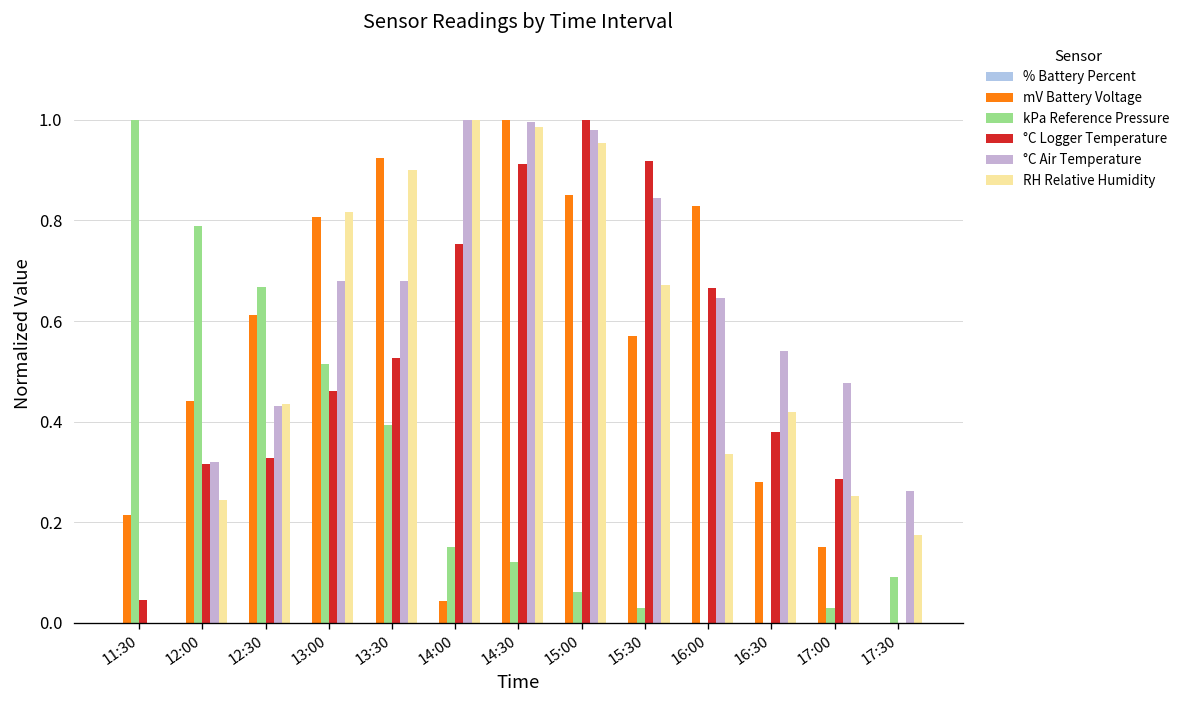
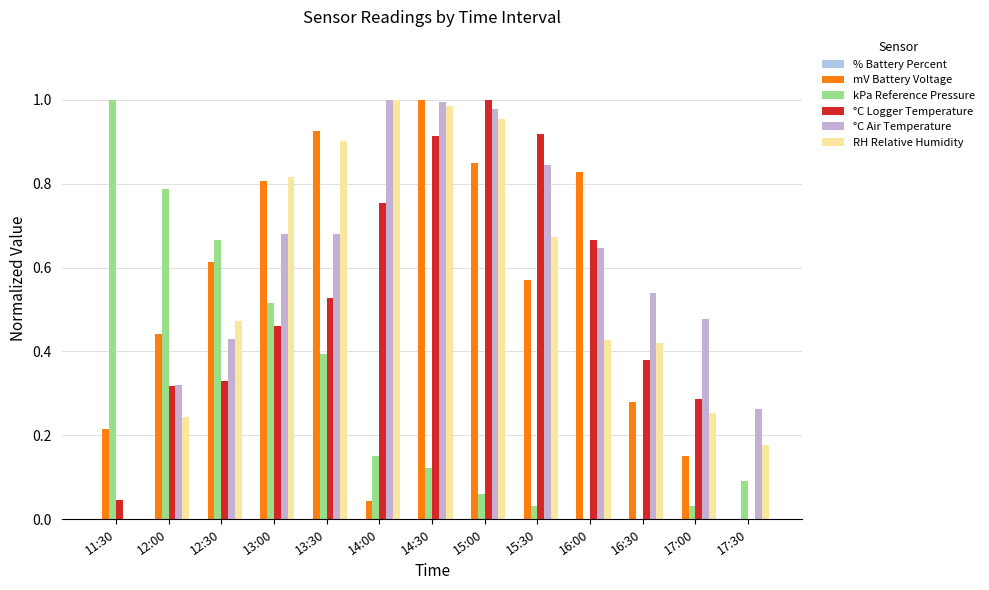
  {
    "mV Battery Voltage": {
      "11:30": 0.22,
      "12:00": 0.44,
      "12:30": 0.61,
      "13:00": 0.81,
      "13:30": 0.92,
      "14:00": 0.04,
      "14:30": 1.00,
      "15:00": 0.85,
      "15:30": 0.57,
      "16:00": 0.83,
      "16:30": 0.28,
      "17:00": 0.15,
      "17:30": 0.00
    },
    "kPa Reference Pressure": {
      "11:30": 1.00,
      "12:00": 0.79,
      "12:30": 0.67,
      "13:00": 0.52,
      "13:30": 0.39,
      "14:00": 0.15,
      "14:30": 0.12,
      "15:00": 0.06,
      "15:30": 0.03,
      "16:00": 0.00,
      "16:30": 0.00,
      "17:00": 0.03,
      "17:30": 0.09
    },
    "°C Logger Temperature": {
      "11:30": 0.05,
      "12:00": 0.32,
      "12:30": 0.33,
      "13:00": 0.46,
      "13:30": 0.53,
      "14:00": 0.75,
      "14:30": 0.91,
      "15:00": 1.00,
      "15:30": 0.92,
      "16:00": 0.67,
      "16:30": 0.38,
      "17:00": 0.29,
      "17:30": 0.00
    },
    "RH Relative Humidity": {
      "11:30": 0.00,
      "12:00": 0.24,
-     "12:30": 0.44,
+     "12:30": 0.47,
      "13:00": 0.82,
      "13:30": 0.90,
      "14:00": 1.00,
      "14:30": 0.98,
      "15:00": 0.95,
      "15:30": 0.67,
-     "16:00": 0.34,
+     "16:00": 0.43,
      "16:30": 0.42,
      "17:00": 0.25,
      "17:30": 0.18
    }
  }
